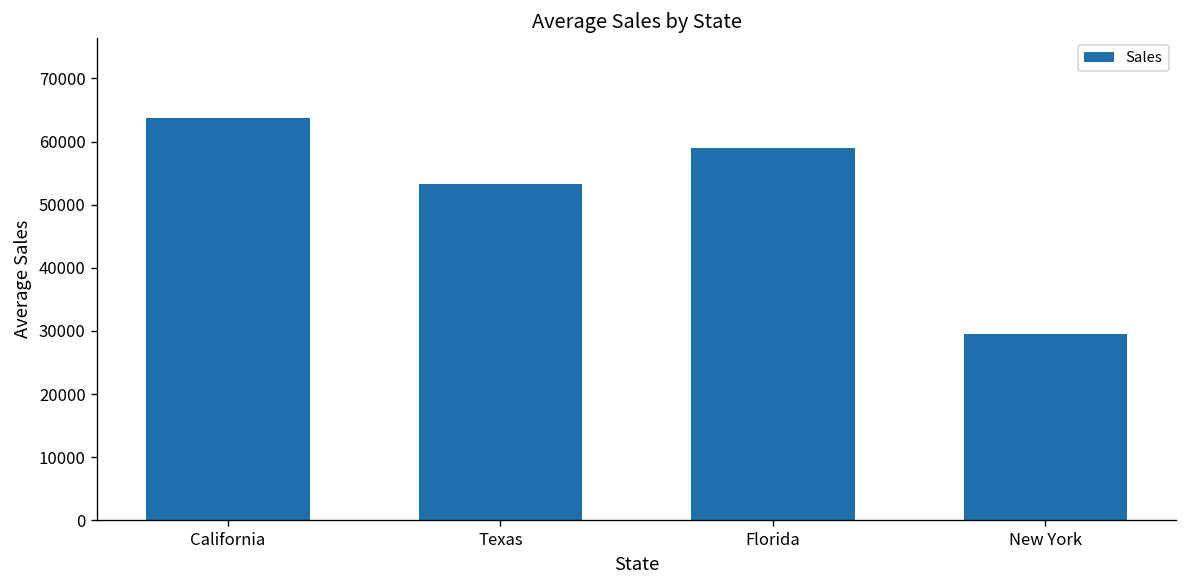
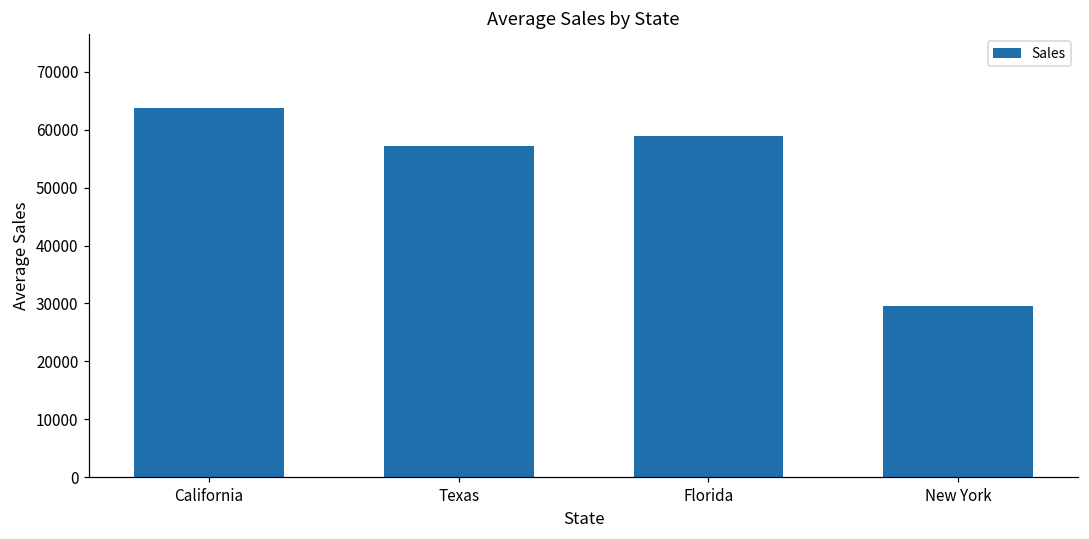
  {
    "California": 64000,
-   "Texas": 53000,
+   "Texas": 57000,
    "Florida": 59000,
    "New York": 29000
  }
